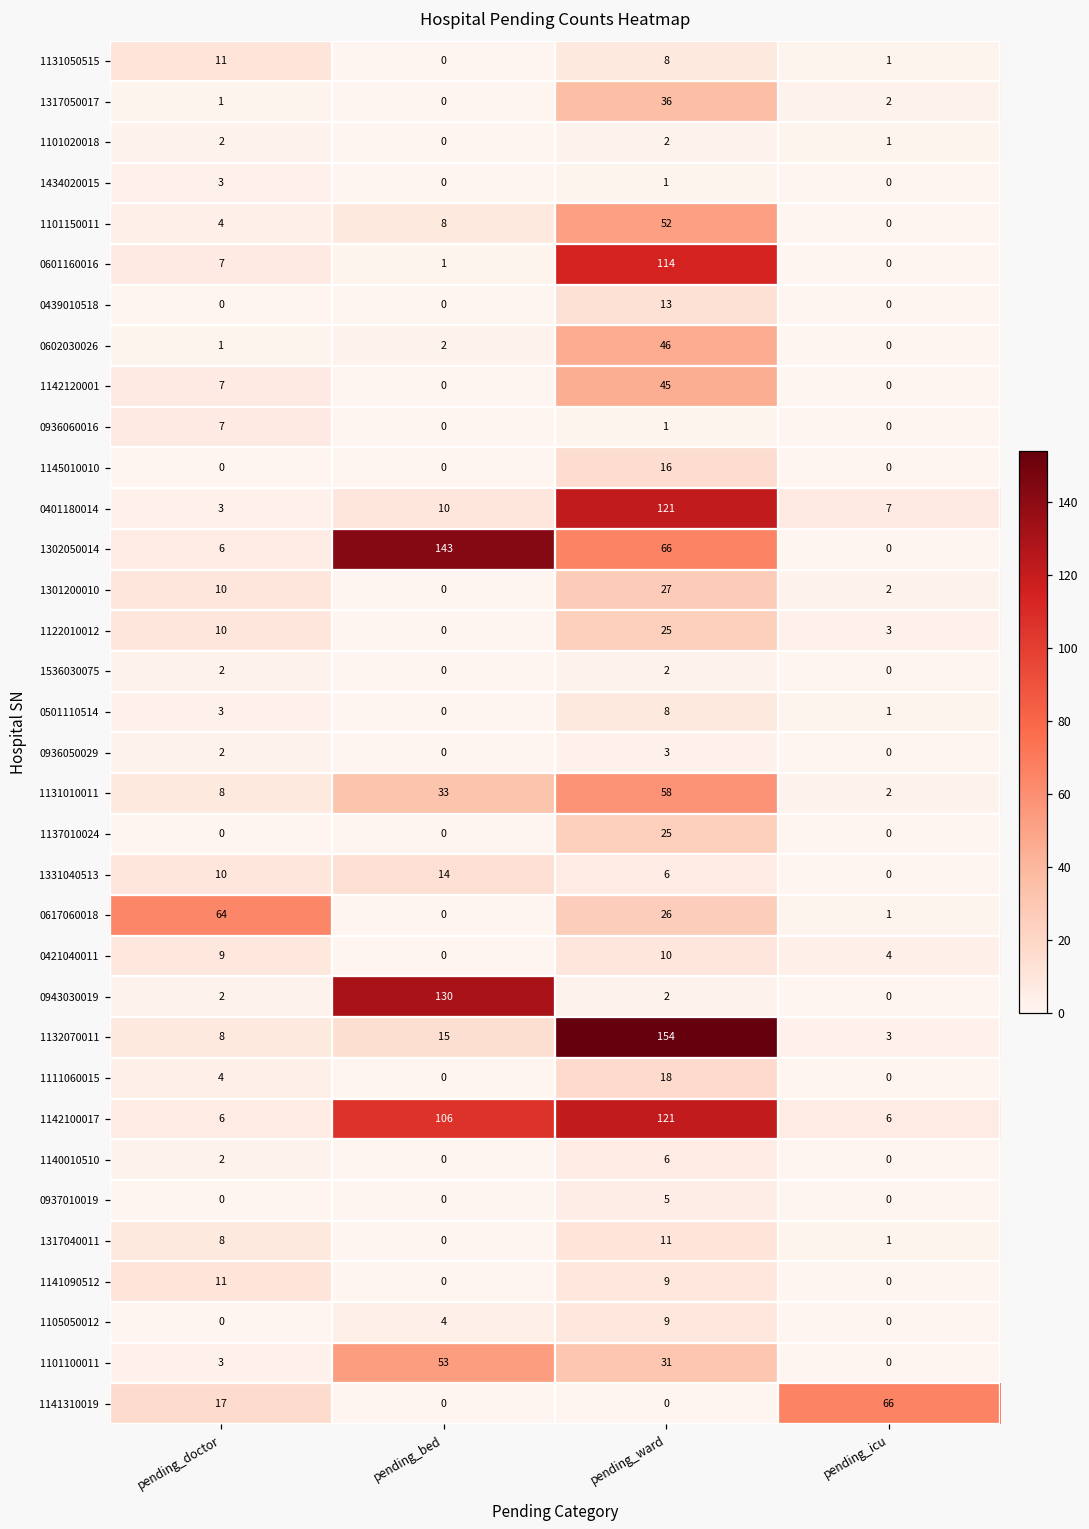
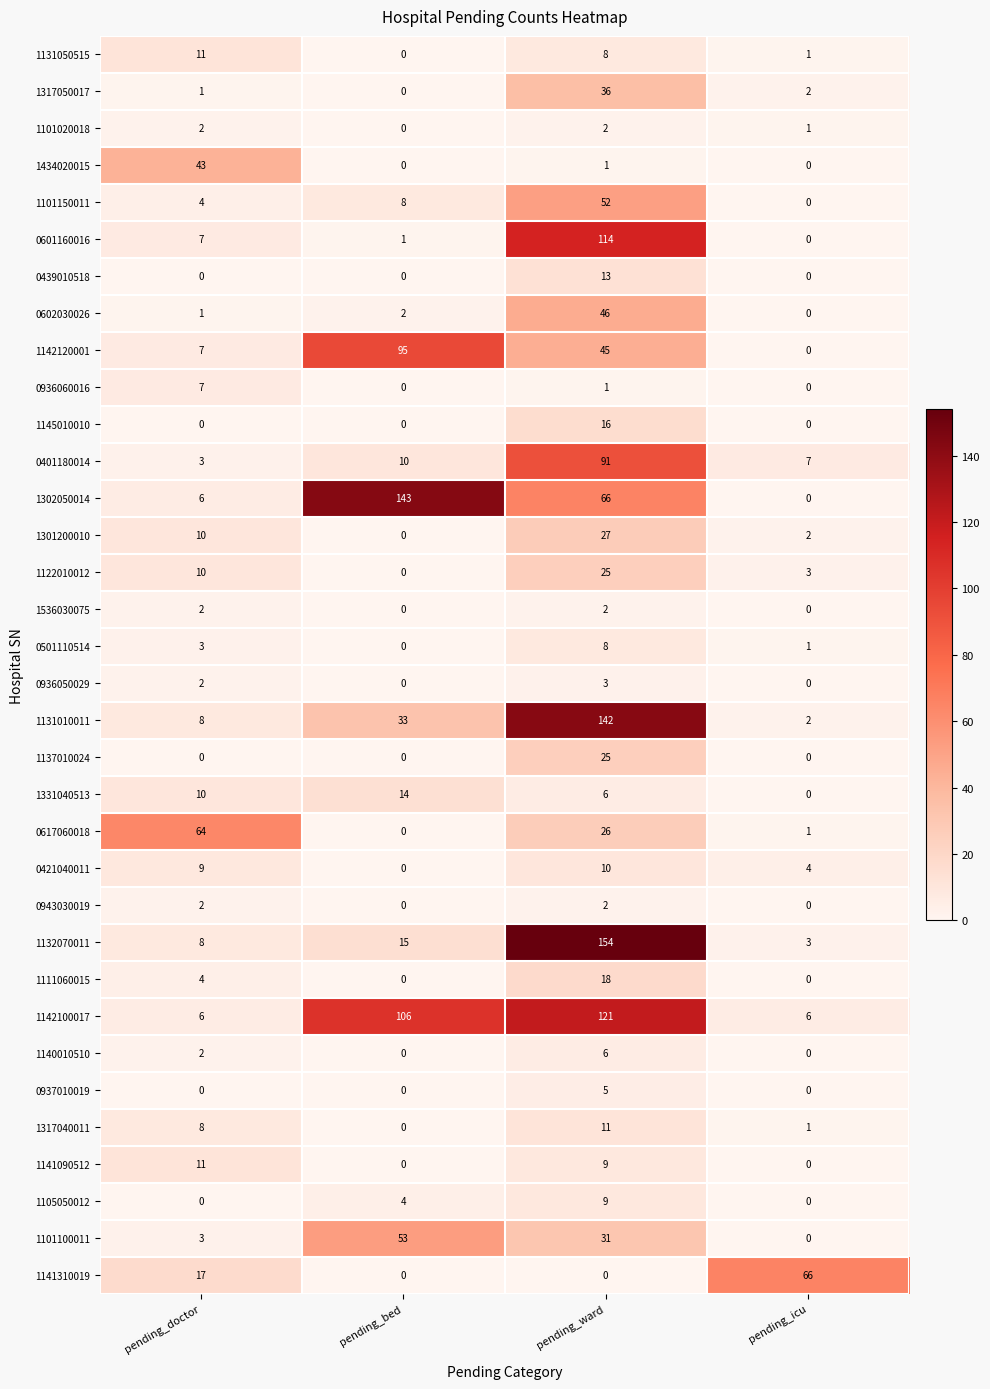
  {
    "1131050515": {
      "pending_doctor": 11,
      "pending_bed": 0,
      "pending_ward": 8,
      "pending_icu": 1
    },
    "1317050017": {
      "pending_doctor": 1,
      "pending_bed": 0,
      "pending_ward": 36,
      "pending_icu": 2
    },
    "1101020018": {
      "pending_doctor": 2,
      "pending_bed": 0,
      "pending_ward": 2,
      "pending_icu": 1
    },
    "1434020015": {
-     "pending_doctor": 3,
+     "pending_doctor": 43,
      "pending_bed": 0,
      "pending_ward": 1,
      "pending_icu": 0
    },
    "1101150011": {
      "pending_doctor": 4,
      "pending_bed": 8,
      "pending_ward": 52,
      "pending_icu": 0
    },
    "0601160016": {
      "pending_doctor": 7,
      "pending_bed": 1,
      "pending_ward": 114,
      "pending_icu": 0
    },
    "0439010518": {
      "pending_doctor": 0,
      "pending_bed": 0,
      "pending_ward": 13,
      "pending_icu": 0
    },
    "0602030026": {
      "pending_doctor": 1,
      "pending_bed": 2,
      "pending_ward": 46,
      "pending_icu": 0
    },
    "1142120001": {
      "pending_doctor": 7,
-     "pending_bed": 0,
+     "pending_bed": 95,
      "pending_ward": 45,
      "pending_icu": 0
    },
    "0936060016": {
      "pending_doctor": 7,
      "pending_bed": 0,
      "pending_ward": 1,
      "pending_icu": 0
    },
    "1145010010": {
      "pending_doctor": 0,
      "pending_bed": 0,
      "pending_ward": 16,
      "pending_icu": 0
    },
    "0401180014": {
      "pending_doctor": 3,
      "pending_bed": 10,
-     "pending_ward": 121,
+     "pending_ward": 91,
      "pending_icu": 7
    },
    "1302050014": {
      "pending_doctor": 6,
      "pending_bed": 143,
      "pending_ward": 66,
      "pending_icu": 0
    },
    "1301200010": {
      "pending_doctor": 10,
      "pending_bed": 0,
      "pending_ward": 27,
      "pending_icu": 2
    },
    "1122010012": {
      "pending_doctor": 10,
      "pending_bed": 0,
      "pending_ward": 25,
      "pending_icu": 3
    },
    "1536030075": {
      "pending_doctor": 2,
      "pending_bed": 0,
      "pending_ward": 2,
      "pending_icu": 0
    },
    "0501110514": {
      "pending_doctor": 3,
      "pending_bed": 0,
      "pending_ward": 8,
      "pending_icu": 1
    },
    "0936050029": {
      "pending_doctor": 2,
      "pending_bed": 0,
      "pending_ward": 3,
      "pending_icu": 0
    },
    "1131010011": {
      "pending_doctor": 8,
      "pending_bed": 33,
-     "pending_ward": 58,
+     "pending_ward": 142,
      "pending_icu": 2
    },
    "1137010024": {
      "pending_doctor": 0,
      "pending_bed": 0,
      "pending_ward": 25,
      "pending_icu": 0
    },
    "1331040513": {
      "pending_doctor": 10,
      "pending_bed": 14,
      "pending_ward": 6,
      "pending_icu": 0
    },
    "0617060018": {
      "pending_doctor": 64,
      "pending_bed": 0,
      "pending_ward": 26,
      "pending_icu": 1
    },
    "0421040011": {
      "pending_doctor": 9,
      "pending_bed": 0,
      "pending_ward": 10,
      "pending_icu": 4
    },
    "0943030019": {
      "pending_doctor": 2,
-     "pending_bed": 130,
+     "pending_bed": 0,
      "pending_ward": 2,
      "pending_icu": 0
    },
    "1132070011": {
      "pending_doctor": 8,
      "pending_bed": 15,
      "pending_ward": 154,
      "pending_icu": 3
    },
    "1111060015": {
      "pending_doctor": 4,
      "pending_bed": 0,
      "pending_ward": 18,
      "pending_icu": 0
    },
    "1142100017": {
      "pending_doctor": 6,
      "pending_bed": 106,
      "pending_ward": 121,
      "pending_icu": 6
    },
    "1140010510": {
      "pending_doctor": 2,
      "pending_bed": 0,
      "pending_ward": 6,
      "pending_icu": 0
    },
    "0937010019": {
      "pending_doctor": 0,
      "pending_bed": 0,
      "pending_ward": 5,
      "pending_icu": 0
    },
    "1317040011": {
      "pending_doctor": 8,
      "pending_bed": 0,
      "pending_ward": 11,
      "pending_icu": 1
    },
    "1141090512": {
      "pending_doctor": 11,
      "pending_bed": 0,
      "pending_ward": 9,
      "pending_icu": 0
    },
    "1105050012": {
      "pending_doctor": 0,
      "pending_bed": 4,
      "pending_ward": 9,
      "pending_icu": 0
    },
    "1101100011": {
      "pending_doctor": 3,
      "pending_bed": 53,
      "pending_ward": 31,
      "pending_icu": 0
    },
    "1141310019": {
      "pending_doctor": 17,
      "pending_bed": 0,
      "pending_ward": 0,
      "pending_icu": 66
    }
  }
